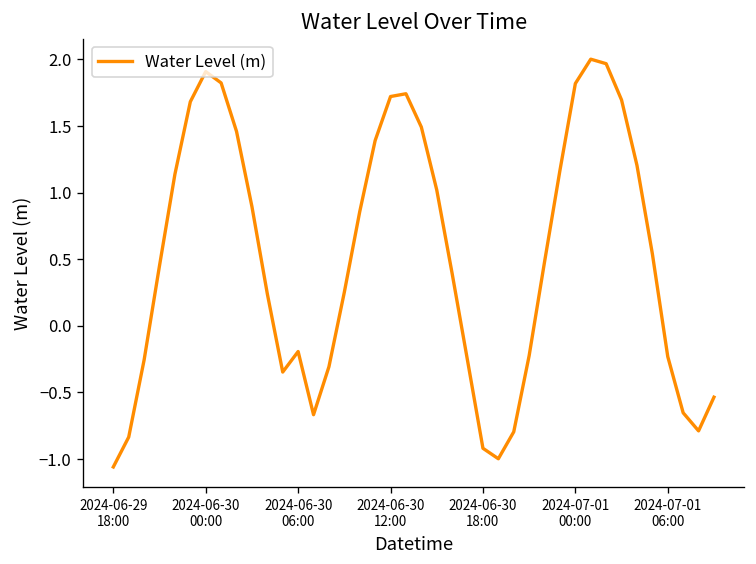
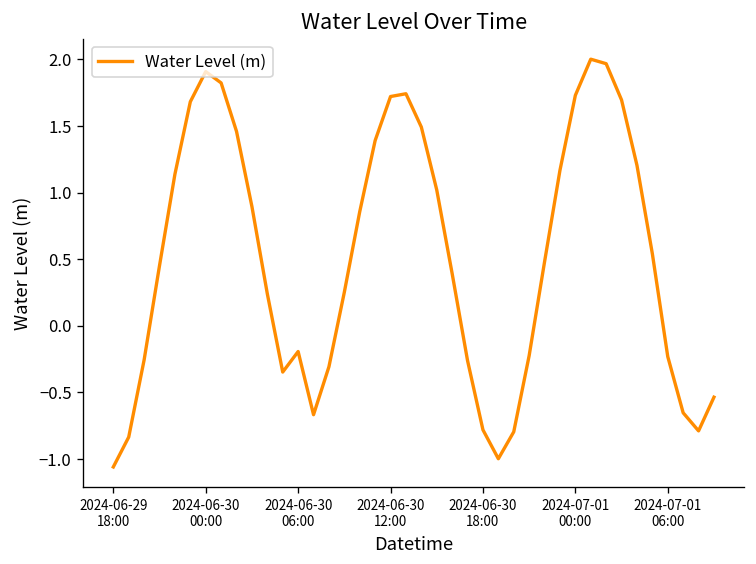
  {
    "2024-06-29 18:00": -1.06,
    "2024-06-30 06:00": -0.19,
    "2024-06-30 12:00": 1.72,
-   "2024-06-30 18:00": -0.92,
-   "2024-07-01 00:00": 1.82,
+   "2024-06-30 18:00": -0.78,
+   "2024-07-01 00:00": 1.73,
    "2024-07-01 06:00": -0.23
  }
